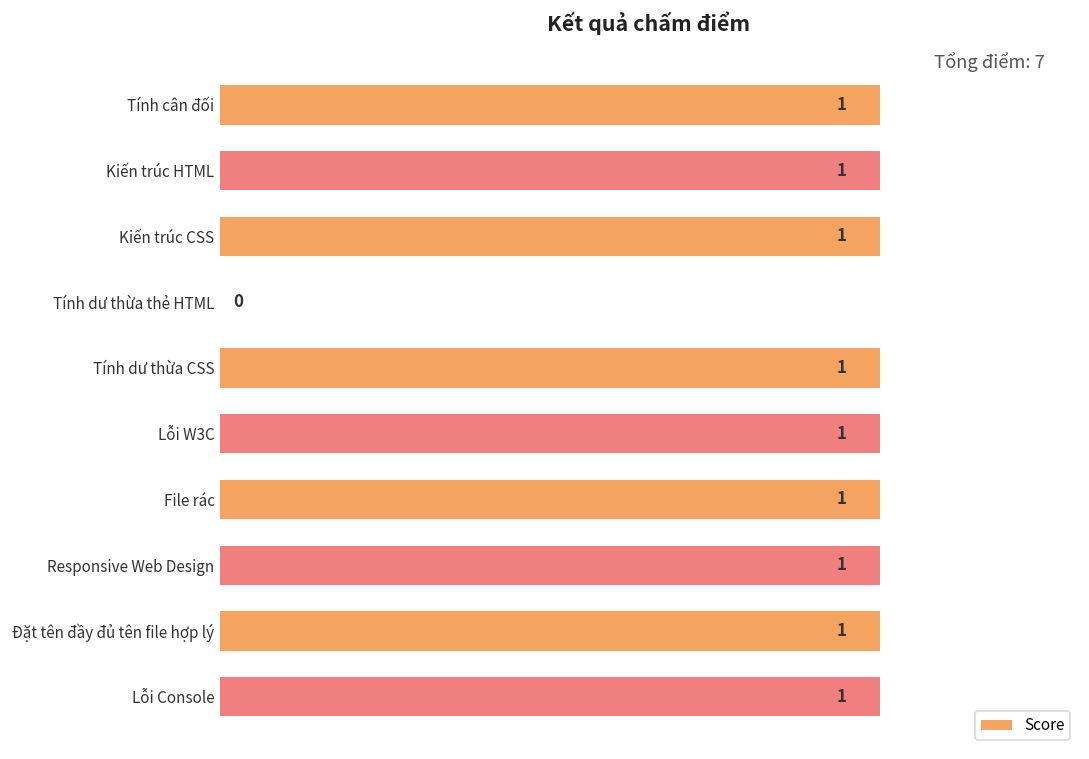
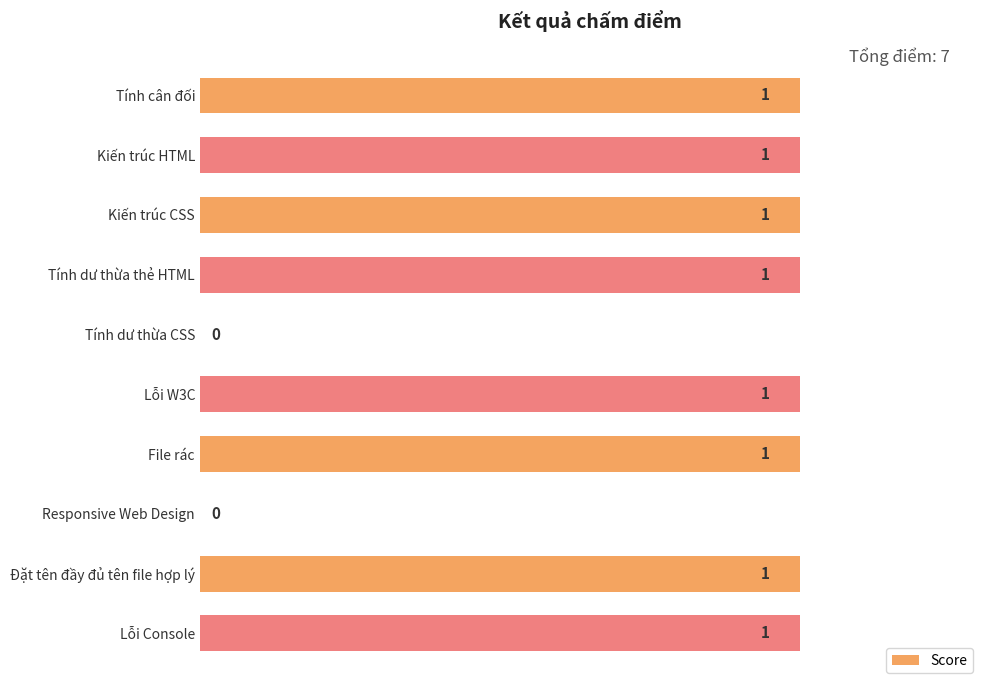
  {
    "Tính cân đối": 1,
    "Kiến trúc HTML": 1,
    "Kiến trúc CSS": 1,
-   "Tính dư thừa thẻ HTML": 0,
-   "Tính dư thừa CSS": 1,
+   "Tính dư thừa thẻ HTML": 1,
+   "Tính dư thừa CSS": 0,
    "Lỗi W3C": 1,
    "File rác": 1,
-   "Responsive Web Design": 1,
+   "Responsive Web Design": 0,
    "Đặt tên đầy đủ tên file hợp lý": 1,
    "Lỗi Console": 1
  }
